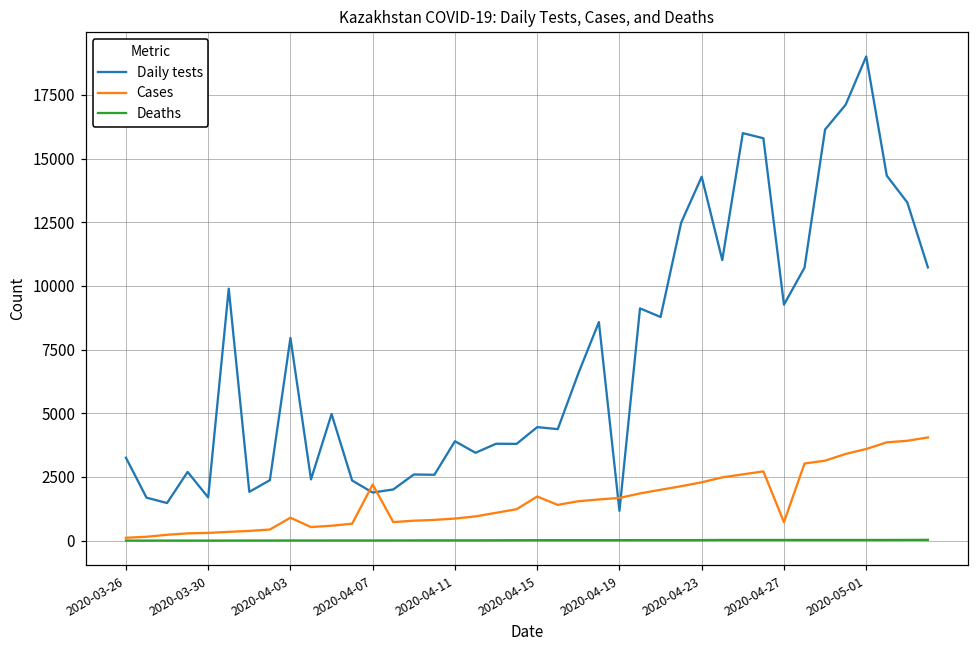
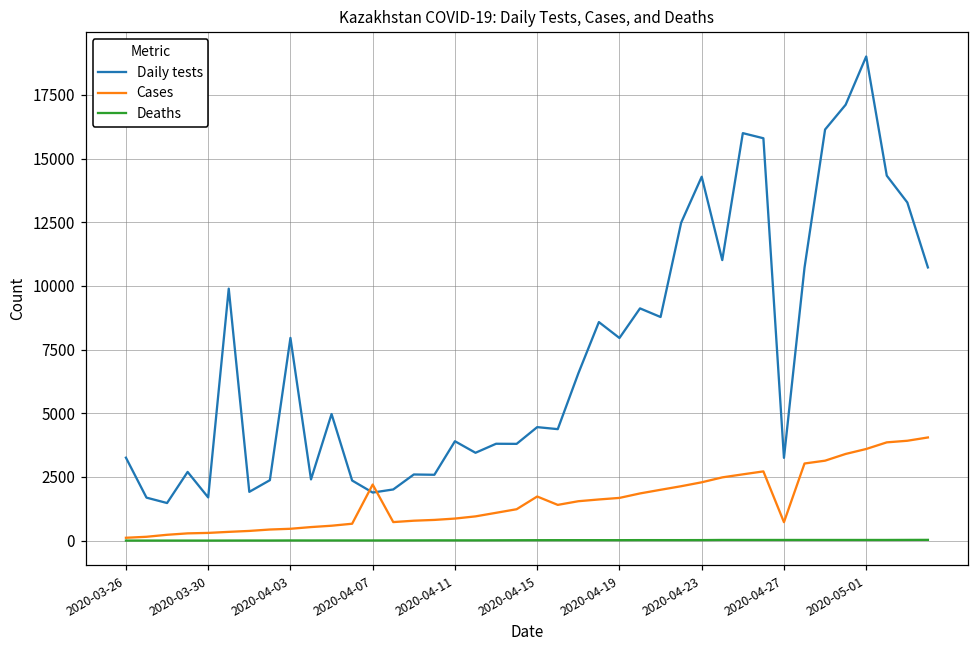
  {
    "Daily tests": {
      "2020-03-26": 3300,
      "2020-03-30": 1700,
      "2020-04-03": 8000,
      "2020-04-07": 1900,
      "2020-04-11": 3900,
      "2020-04-15": 4500,
-     "2020-04-19": 1200,
+     "2020-04-19": 8000,
      "2020-04-23": 14300,
-     "2020-04-27": 9300,
+     "2020-04-27": 3200,
      "2020-05-01": 19000
    },
    "Cases": {
      "2020-03-30": 300,
-     "2020-04-03": 900,
+     "2020-04-03": 500,
      "2020-04-07": 2200,
      "2020-04-11": 900,
      "2020-04-15": 1700,
      "2020-04-19": 1700,
      "2020-04-23": 2300,
      "2020-04-27": 700,
      "2020-05-01": 3600
    },
    "Deaths": {
      "2020-03-30": 0,
      "2020-04-03": 0,
      "2020-04-07": 0,
      "2020-04-11": 0,
      "2020-04-15": 0,
      "2020-04-19": 0,
      "2020-04-23": 0,
      "2020-04-27": 0,
      "2020-05-01": 0
    }
  }
